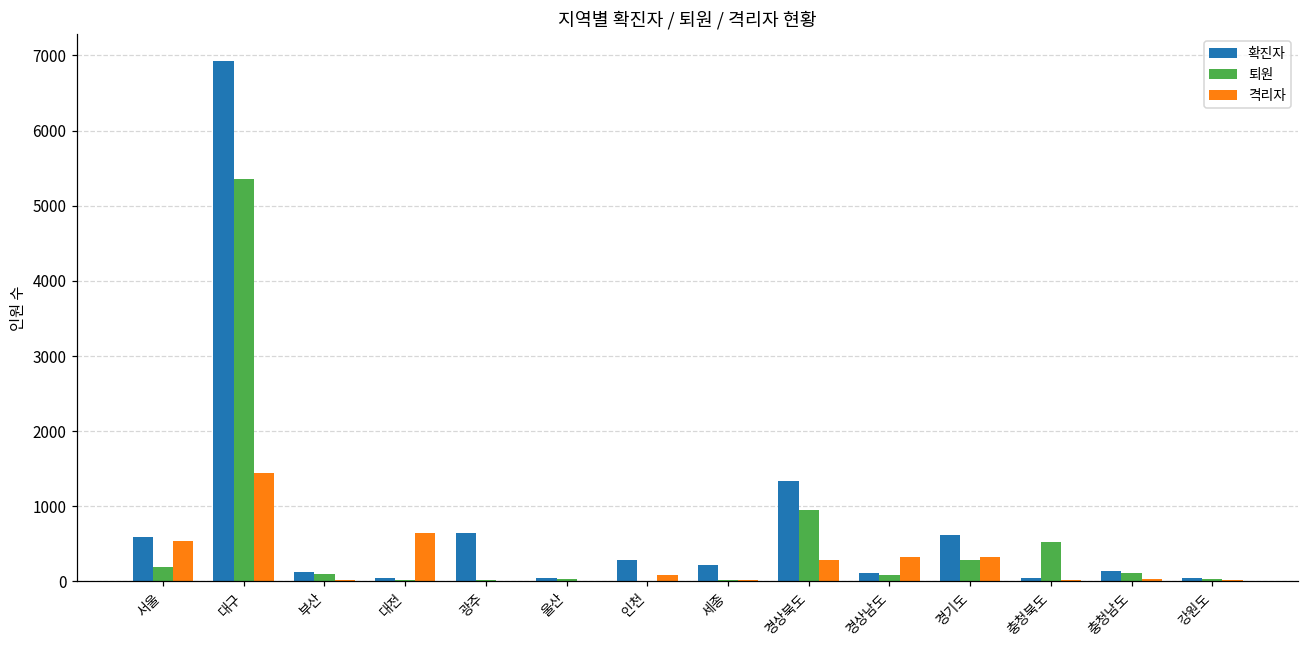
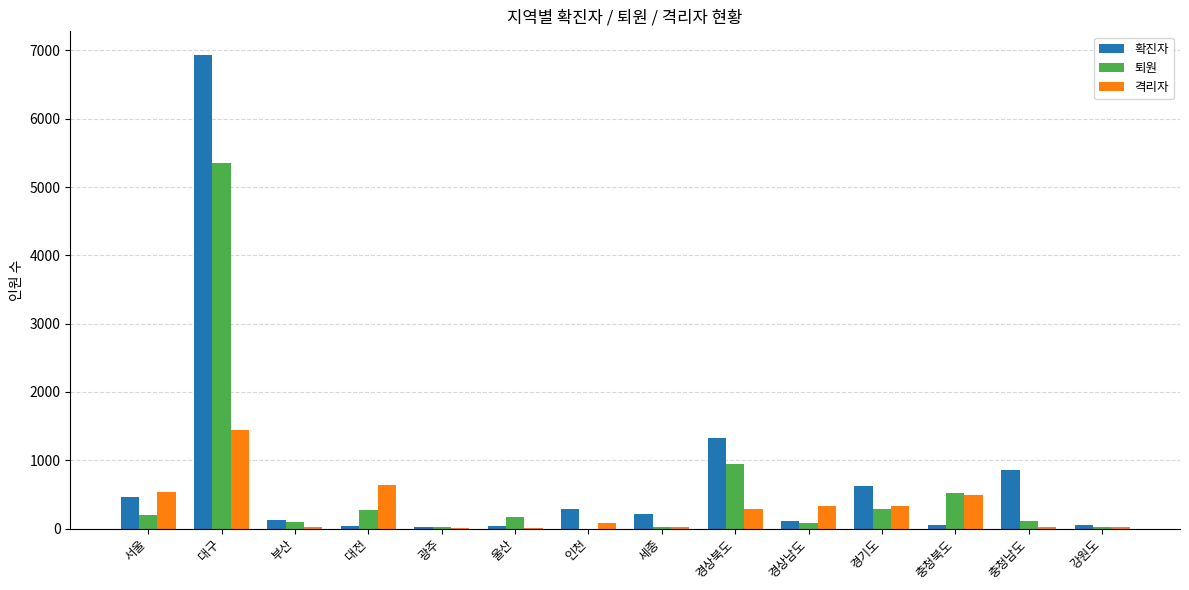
  {
    "확진자": {
-     "서울": 600,
+     "서울": 500,
      "대구": 6900,
      "부산": 100,
      "대전": 0,
-     "광주": 700,
+     "광주": 0,
      "울산": 0,
      "인천": 300,
      "세종": 200,
      "경상북도": 1300,
      "경상남도": 100,
      "경기도": 600,
      "충청북도": 0,
-     "충청남도": 100,
+     "충청남도": 900,
      "강원도": 0
    },
    "퇴원": {
      "서울": 200,
      "대구": 5400,
      "부산": 100,
-     "대전": 0,
-     "울산": 0,
+     "대전": 300,
+     "울산": 200,
      "인천": 0,
      "경상북도": 1000,
      "경상남도": 100,
      "경기도": 300,
      "충청북도": 500,
      "충청남도": 100
    },
    "격리자": {
      "서울": 500,
      "대구": 1400,
      "대전": 600,
      "인천": 100,
      "경상북도": 300,
      "경상남도": 300,
      "경기도": 300,
-     "충청북도": 0
+     "충청북도": 500
    }
  }
